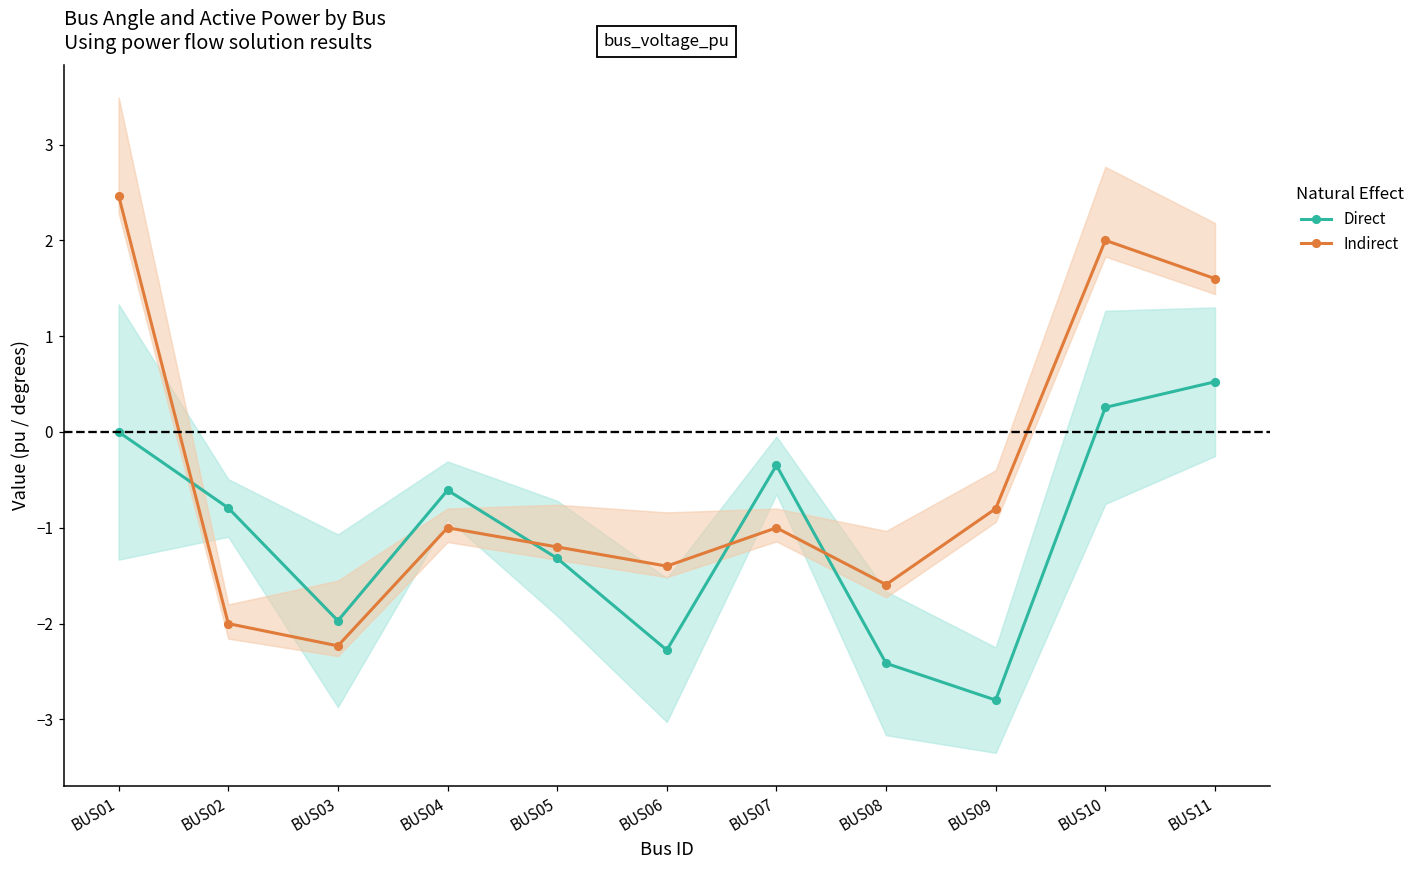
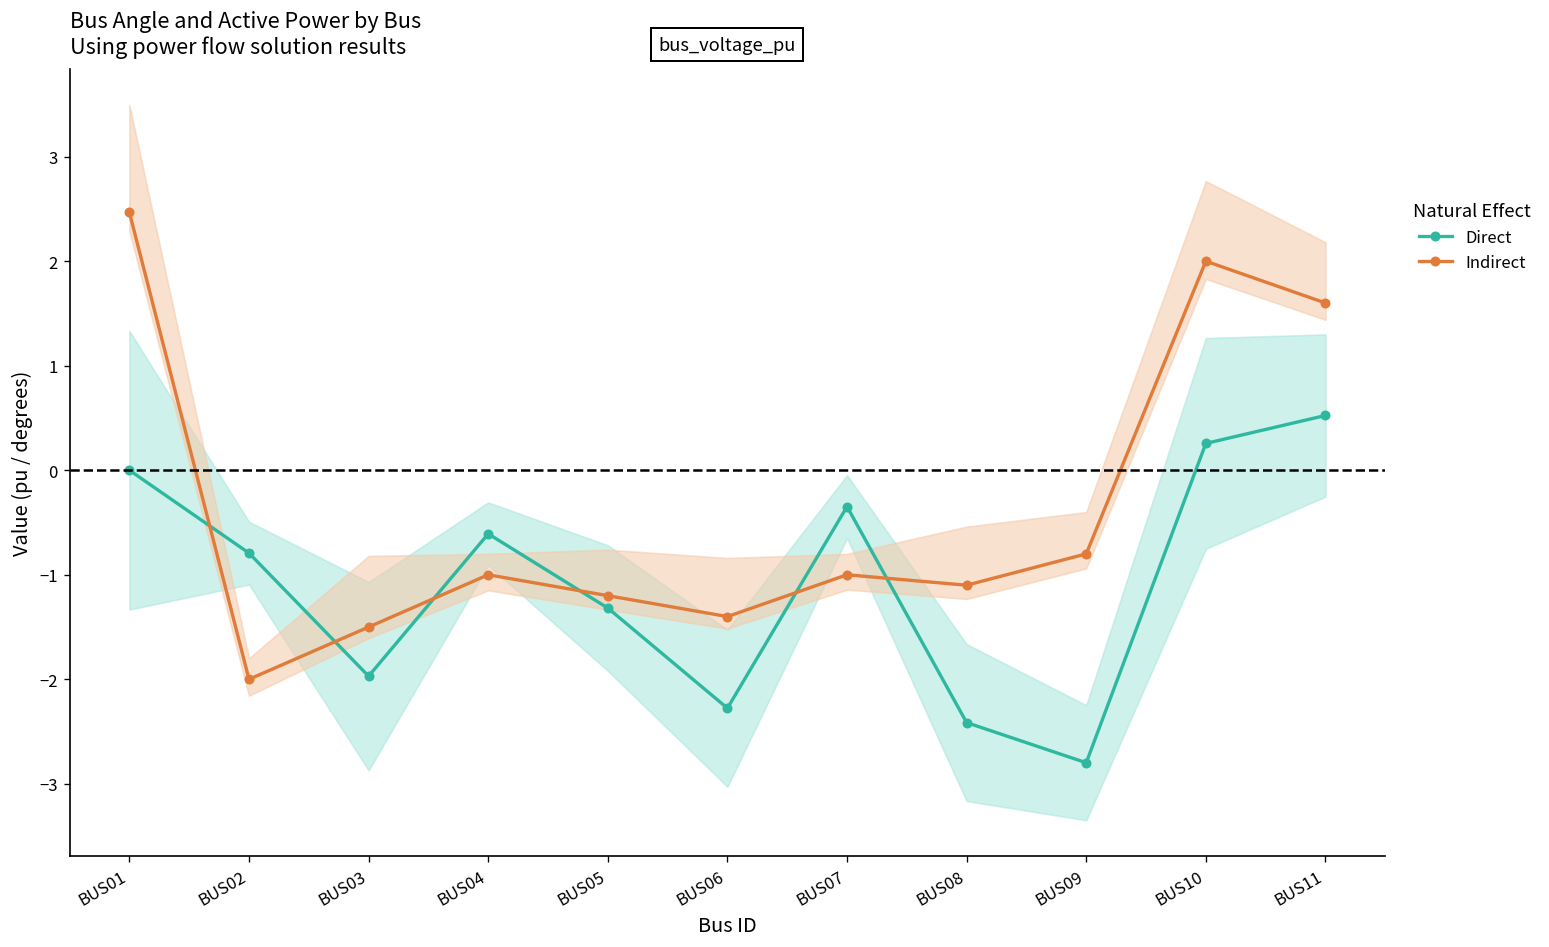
  {
    "Direct": {
      "BUS01": 0.0,
      "BUS02": -0.8,
      "BUS03": -2.0,
      "BUS04": -0.6,
      "BUS05": -1.3,
      "BUS06": -2.3,
      "BUS07": -0.3,
      "BUS08": -2.4,
      "BUS09": -2.8,
      "BUS10": 0.3,
      "BUS11": 0.5
    },
    "Indirect": {
      "BUS01": 2.5,
      "BUS02": -2.0,
-     "BUS03": -2.2,
+     "BUS03": -1.5,
      "BUS04": -1.0,
      "BUS05": -1.2,
      "BUS06": -1.4,
      "BUS07": -1.0,
-     "BUS08": -1.6,
+     "BUS08": -1.1,
      "BUS09": -0.8,
      "BUS10": 2.0,
      "BUS11": 1.6
    }
  }
